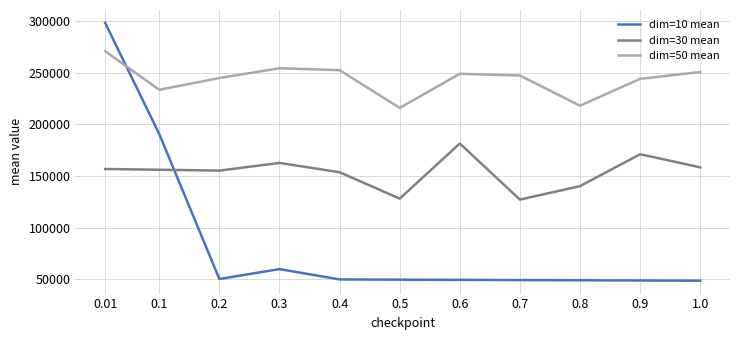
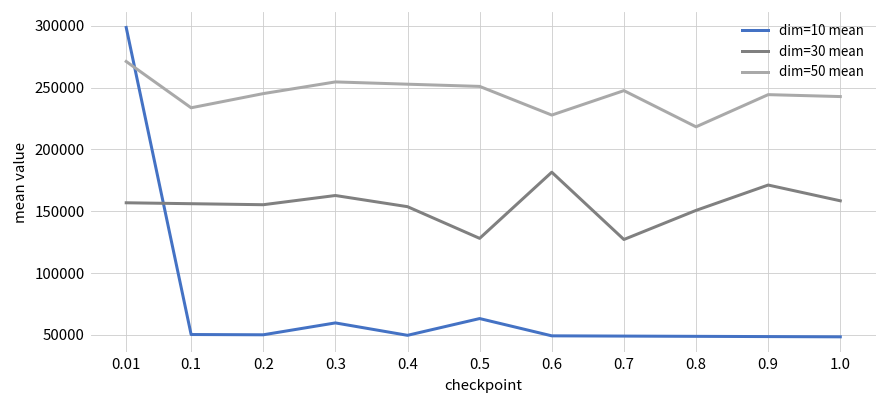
  {
    "dim=10 mean": {
      "0.01": 299000,
-     "0.1": 191000,
+     "0.1": 50000,
      "0.2": 50000,
      "0.3": 60000,
      "0.4": 50000,
-     "0.5": 50000,
+     "0.5": 63000,
      "0.6": 49000,
      "0.7": 49000,
      "0.8": 49000,
      "0.9": 49000,
      "1.0": 49000
    },
    "dim=30 mean": {
      "0.01": 157000,
      "0.1": 156000,
      "0.2": 155000,
      "0.3": 163000,
      "0.4": 154000,
      "0.5": 128000,
      "0.6": 182000,
      "0.7": 127000,
-     "0.8": 140000,
+     "0.8": 151000,
      "0.9": 171000,
      "1.0": 158000
    },
    "dim=50 mean": {
      "0.01": 271000,
      "0.1": 234000,
      "0.2": 245000,
      "0.3": 255000,
      "0.4": 253000,
-     "0.5": 216000,
-     "0.6": 249000,
+     "0.5": 251000,
+     "0.6": 228000,
      "0.7": 248000,
      "0.8": 218000,
      "0.9": 244000,
-     "1.0": 251000
+     "1.0": 243000
    }
  }
